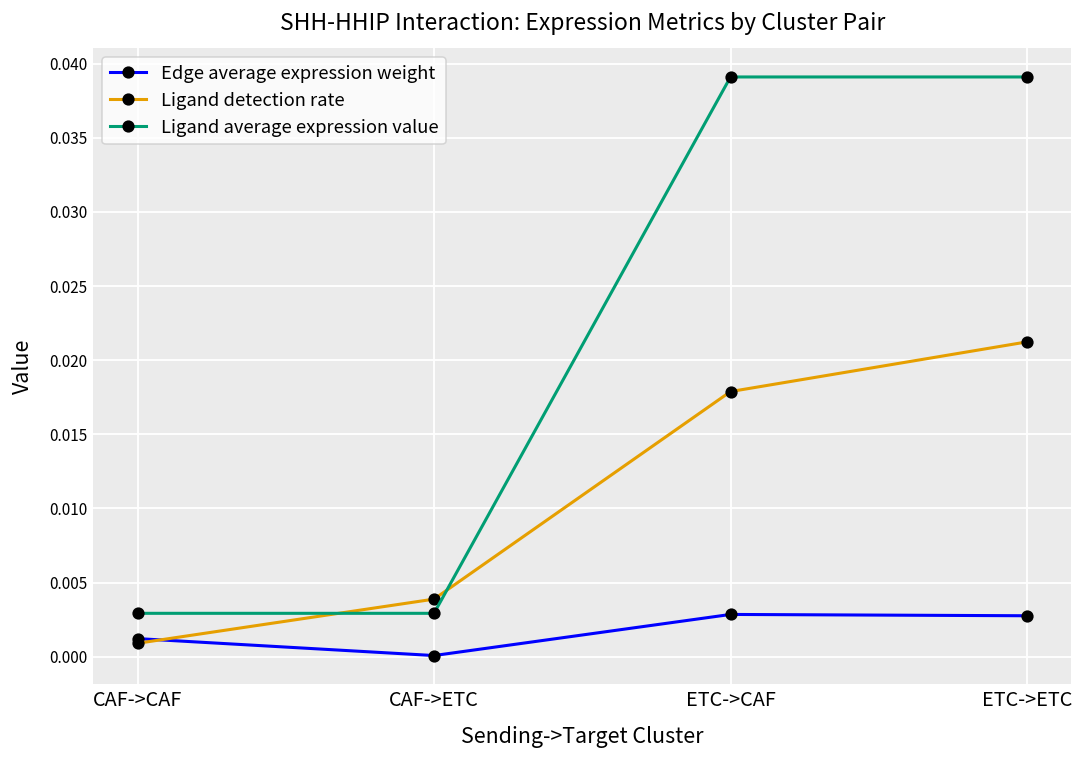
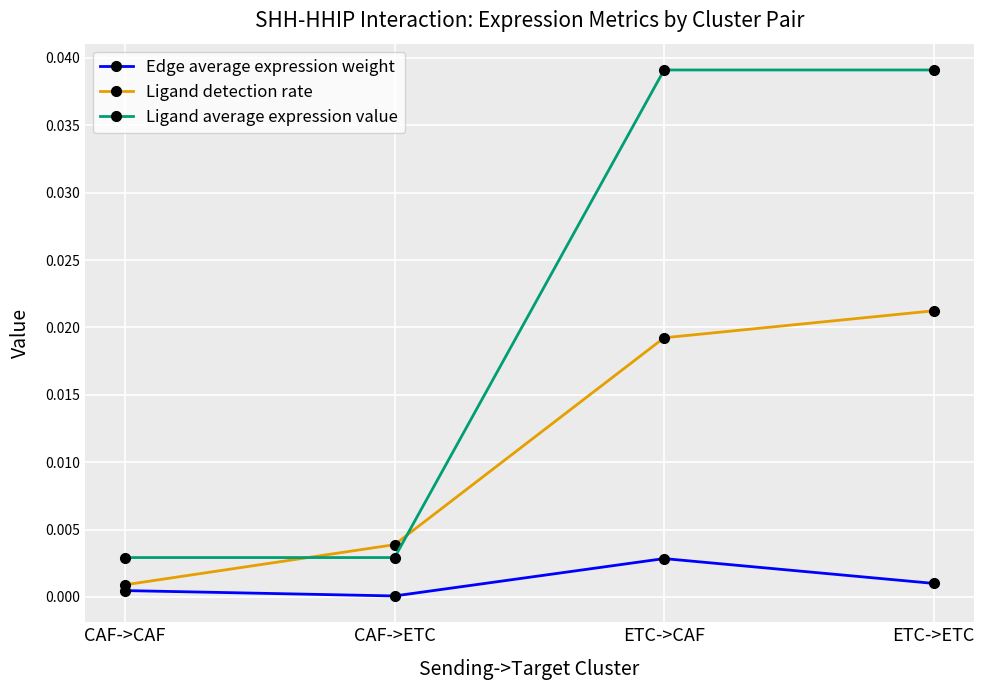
  {
    "Edge average expression weight": {
-     "CAF->CAF": 0.0012,
+     "CAF->CAF": 0.0005,
      "CAF->ETC": 0.0001,
      "ETC->CAF": 0.0028,
-     "ETC->ETC": 0.0028
+     "ETC->ETC": 0.0010
    },
    "Ligand detection rate": {
      "CAF->CAF": 0.0009,
      "CAF->ETC": 0.0039,
-     "ETC->CAF": 0.0179,
+     "ETC->CAF": 0.0192,
      "ETC->ETC": 0.0212
    },
    "Ligand average expression value": {
      "CAF->CAF": 0.0029,
      "CAF->ETC": 0.0029,
      "ETC->CAF": 0.0391,
      "ETC->ETC": 0.0391
    }
  }
